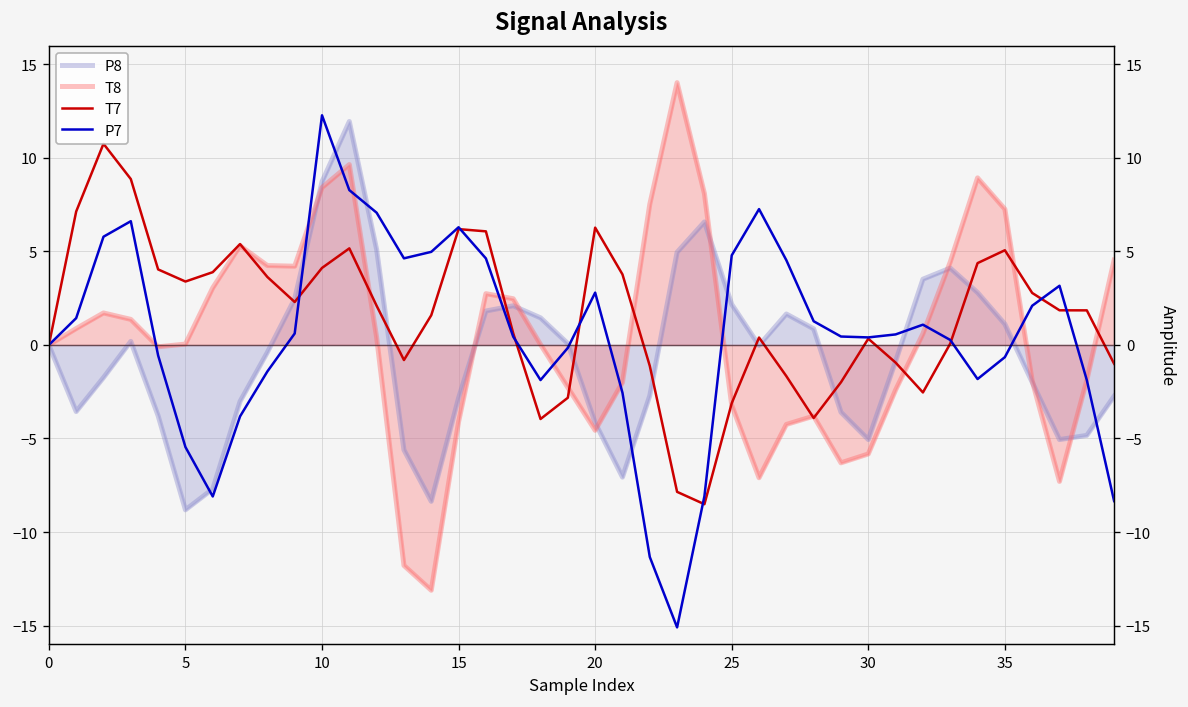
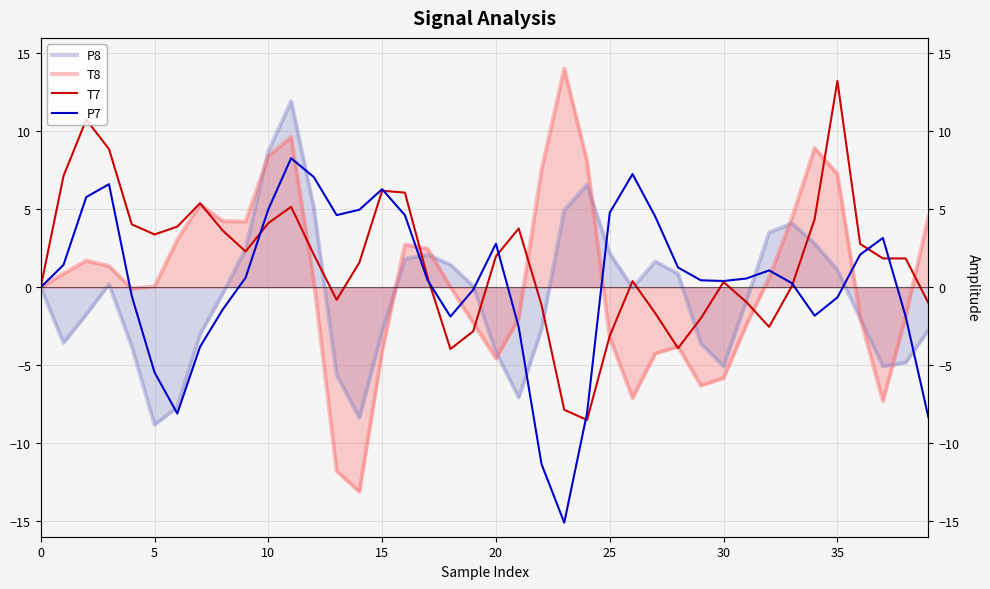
  {
    "T7": {
      "5": 3.4,
      "10": 4.1,
-     "20": 6.3,
-     "35": 5.1
+     "20": 2.0,
+     "35": 13.2
    },
    "P7": {
      "5": -5.5,
-     "10": 12.3,
+     "10": 5.0,
      "20": 2.8,
      "25": 4.8,
      "35": -0.7
    }
  }
